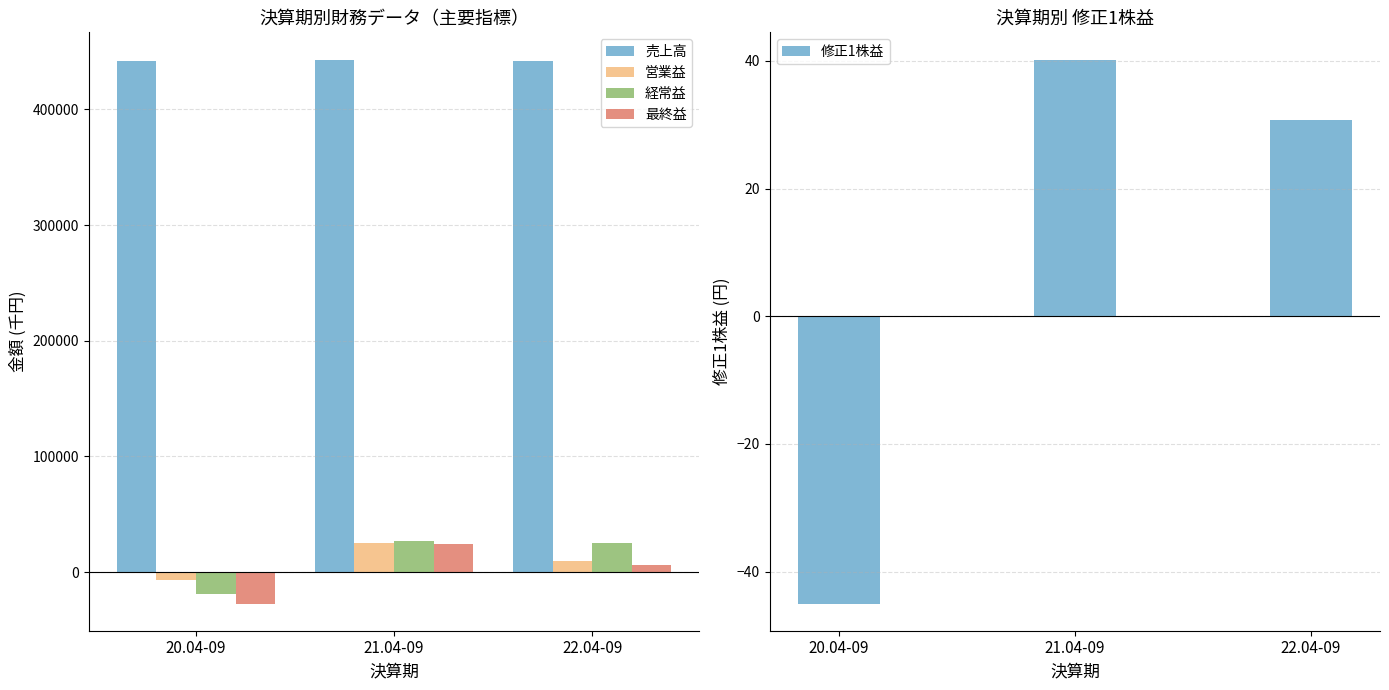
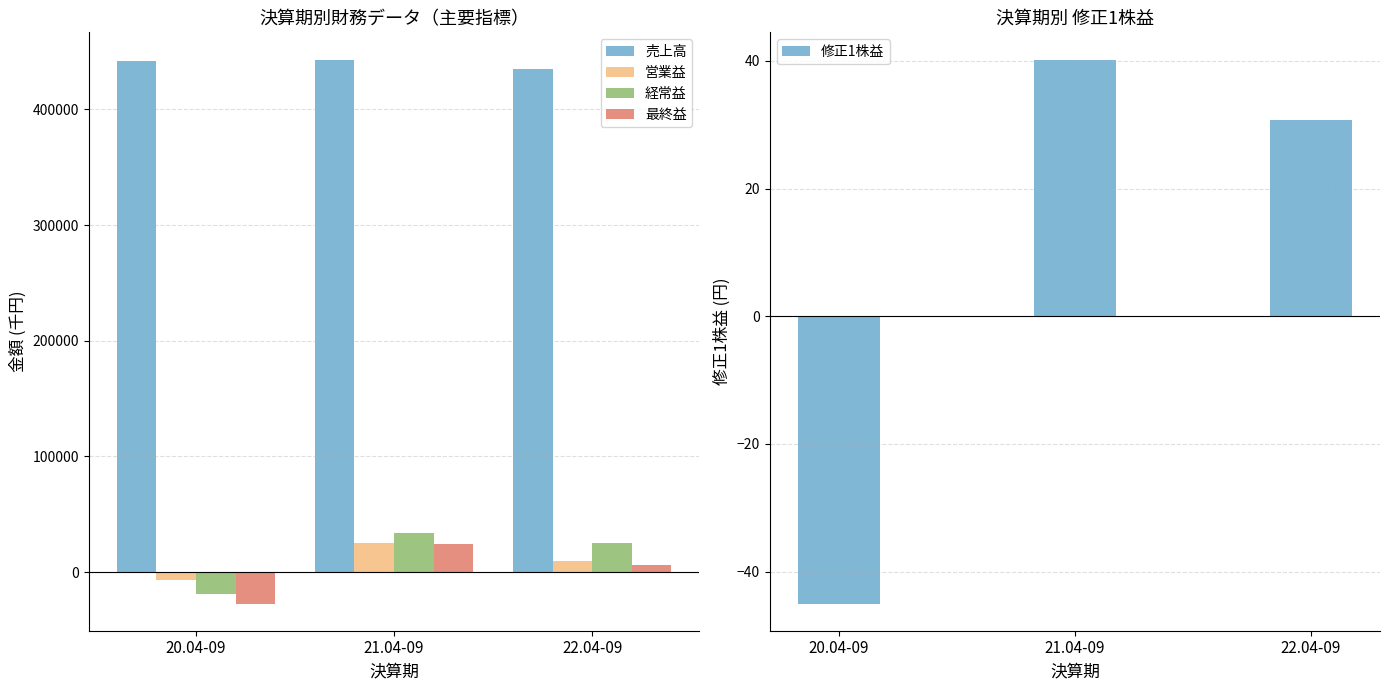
  {
    "決算期別財務データ（主要指標）": {
      "売上高": {
        "20.04-09": 442000,
        "21.04-09": 443000,
-       "22.04-09": 442000
+       "22.04-09": 435000
      },
      "営業益": {
        "20.04-09": -7000,
        "21.04-09": 25000,
        "22.04-09": 9000
      },
      "経常益": {
        "20.04-09": -19000,
-       "21.04-09": 27000,
+       "21.04-09": 34000,
        "22.04-09": 25000
      },
      "最終益": {
        "20.04-09": -27000,
        "21.04-09": 24000,
        "22.04-09": 6000
      }
    },
    "決算期別 修正1株益": {
      "20.04-09": -45,
      "21.04-09": 40,
      "22.04-09": 31
    }
  }
